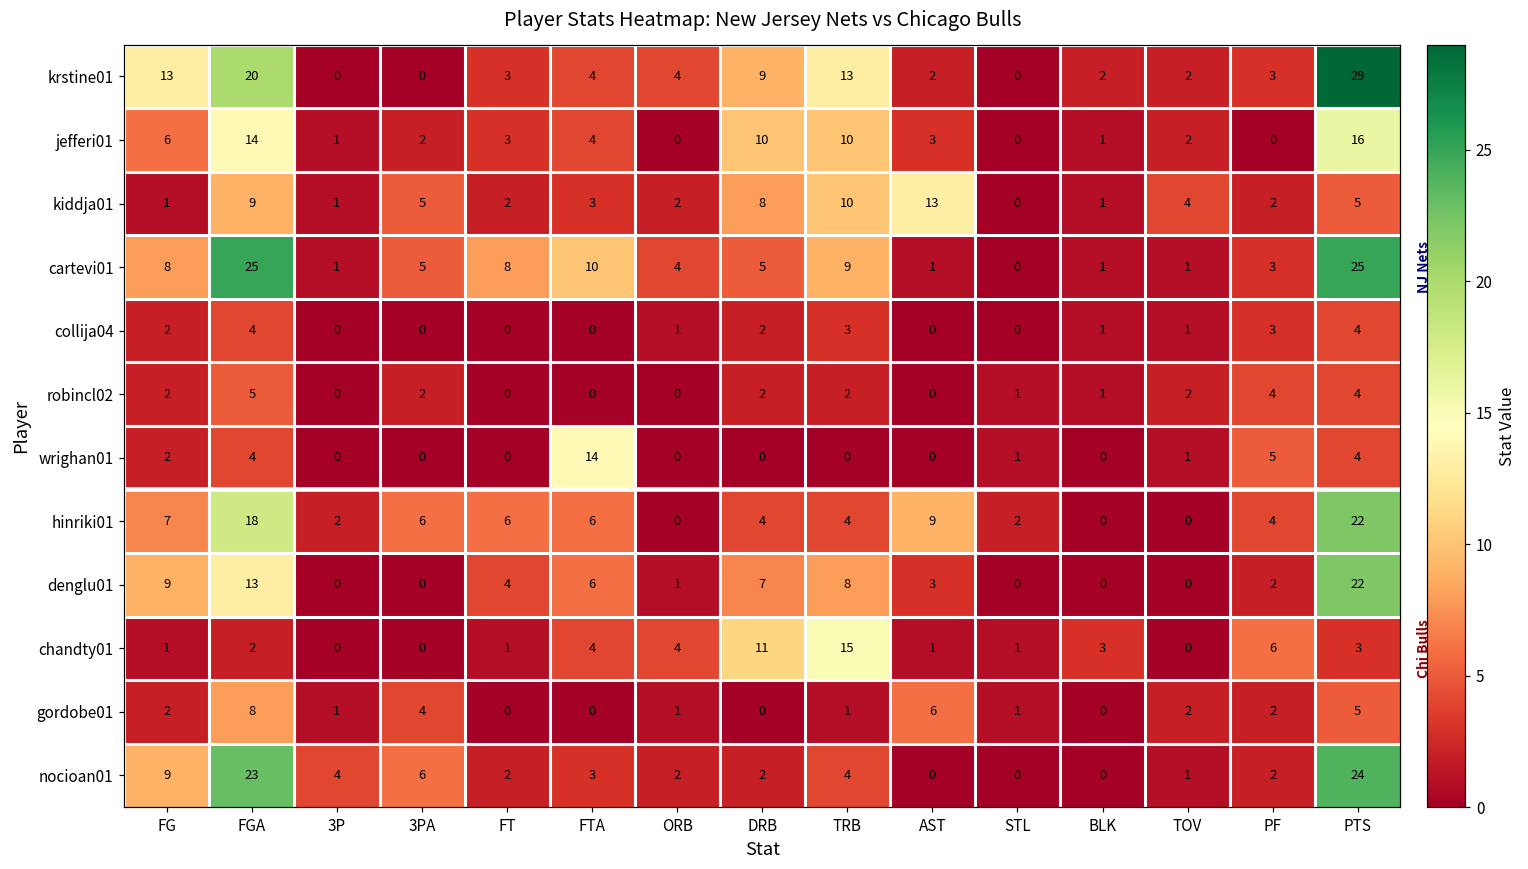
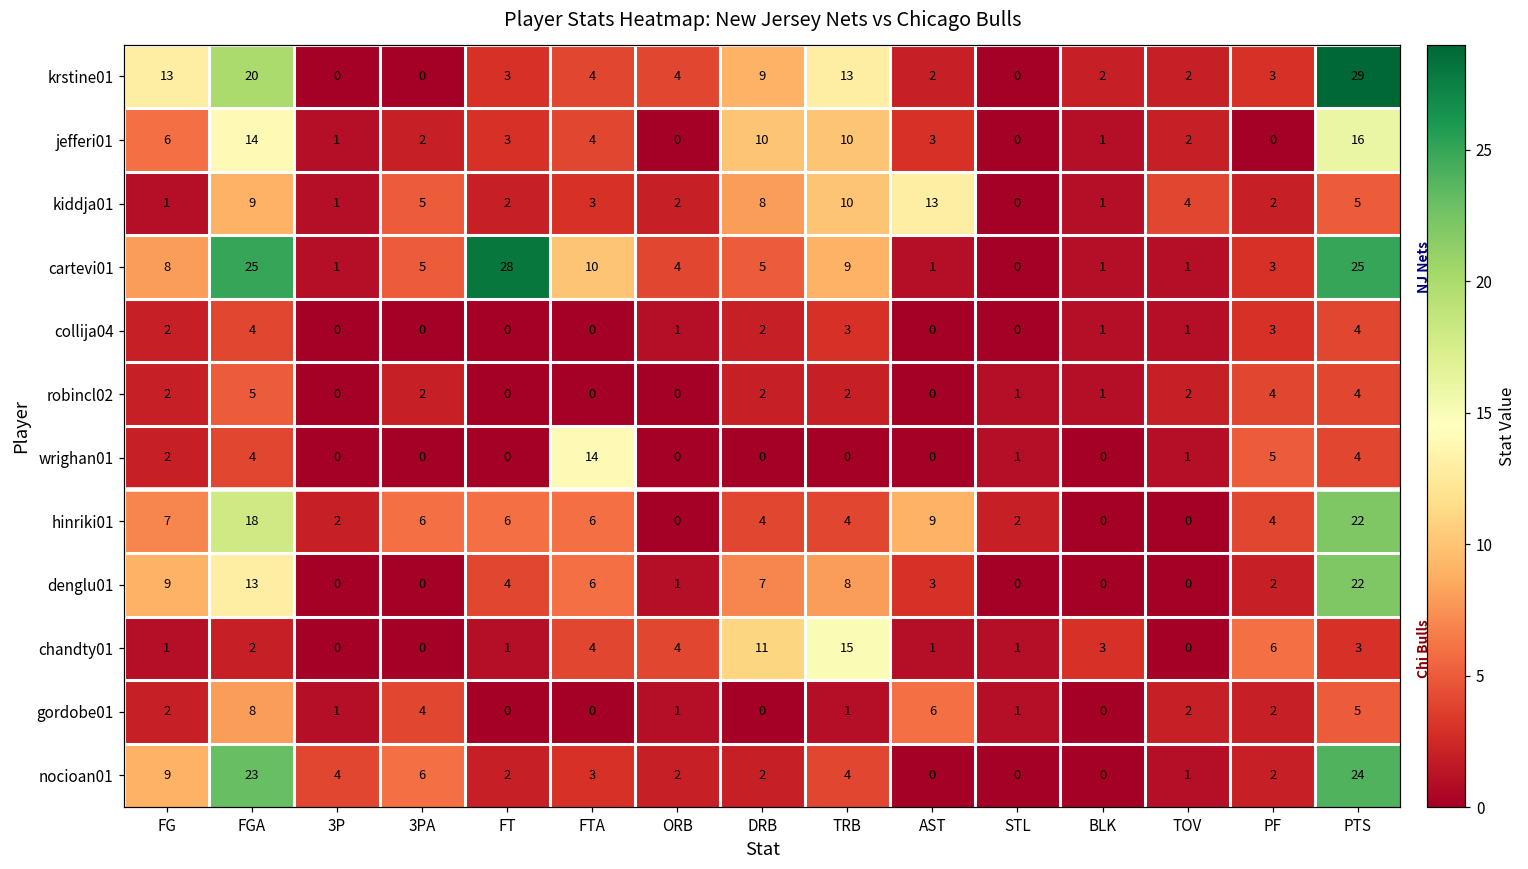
  {
    "krstine01": {
      "FG": 13,
      "FGA": 20,
      "3P": 0,
      "3PA": 0,
      "FT": 3,
      "FTA": 4,
      "ORB": 4,
      "DRB": 9,
      "TRB": 13,
      "AST": 2,
      "STL": 0,
      "BLK": 2,
      "TOV": 2,
      "PF": 3,
      "PTS": 29
    },
    "jefferi01": {
      "FG": 6,
      "FGA": 14,
      "3P": 1,
      "3PA": 2,
      "FT": 3,
      "FTA": 4,
      "ORB": 0,
      "DRB": 10,
      "TRB": 10,
      "AST": 3,
      "STL": 0,
      "BLK": 1,
      "TOV": 2,
      "PF": 0,
      "PTS": 16
    },
    "kiddja01": {
      "FG": 1,
      "FGA": 9,
      "3P": 1,
      "3PA": 5,
      "FT": 2,
      "FTA": 3,
      "ORB": 2,
      "DRB": 8,
      "TRB": 10,
      "AST": 13,
      "STL": 0,
      "BLK": 1,
      "TOV": 4,
      "PF": 2,
      "PTS": 5
    },
    "cartevi01": {
      "FG": 8,
      "FGA": 25,
      "3P": 1,
      "3PA": 5,
-     "FT": 8,
+     "FT": 28,
      "FTA": 10,
      "ORB": 4,
      "DRB": 5,
      "TRB": 9,
      "AST": 1,
      "STL": 0,
      "BLK": 1,
      "TOV": 1,
      "PF": 3,
      "PTS": 25
    },
    "collija04": {
      "FG": 2,
      "FGA": 4,
      "3P": 0,
      "3PA": 0,
      "FT": 0,
      "FTA": 0,
      "ORB": 1,
      "DRB": 2,
      "TRB": 3,
      "AST": 0,
      "STL": 0,
      "BLK": 1,
      "TOV": 1,
      "PF": 3,
      "PTS": 4
    },
    "robincl02": {
      "FG": 2,
      "FGA": 5,
      "3P": 0,
      "3PA": 2,
      "FT": 0,
      "FTA": 0,
      "ORB": 0,
      "DRB": 2,
      "TRB": 2,
      "AST": 0,
      "STL": 1,
      "BLK": 1,
      "TOV": 2,
      "PF": 4,
      "PTS": 4
    },
    "wrighan01": {
      "FG": 2,
      "FGA": 4,
      "3P": 0,
      "3PA": 0,
      "FT": 0,
      "FTA": 14,
      "ORB": 0,
      "DRB": 0,
      "TRB": 0,
      "AST": 0,
      "STL": 1,
      "BLK": 0,
      "TOV": 1,
      "PF": 5,
      "PTS": 4
    },
    "hinriki01": {
      "FG": 7,
      "FGA": 18,
      "3P": 2,
      "3PA": 6,
      "FT": 6,
      "FTA": 6,
      "ORB": 0,
      "DRB": 4,
      "TRB": 4,
      "AST": 9,
      "STL": 2,
      "BLK": 0,
      "TOV": 0,
      "PF": 4,
      "PTS": 22
    },
    "denglu01": {
      "FG": 9,
      "FGA": 13,
      "3P": 0,
      "3PA": 0,
      "FT": 4,
      "FTA": 6,
      "ORB": 1,
      "DRB": 7,
      "TRB": 8,
      "AST": 3,
      "STL": 0,
      "BLK": 0,
      "TOV": 0,
      "PF": 2,
      "PTS": 22
    },
    "chandty01": {
      "FG": 1,
      "FGA": 2,
      "3P": 0,
      "3PA": 0,
      "FT": 1,
      "FTA": 4,
      "ORB": 4,
      "DRB": 11,
      "TRB": 15,
      "AST": 1,
      "STL": 1,
      "BLK": 3,
      "TOV": 0,
      "PF": 6,
      "PTS": 3
    },
    "gordobe01": {
      "FG": 2,
      "FGA": 8,
      "3P": 1,
      "3PA": 4,
      "FT": 0,
      "FTA": 0,
      "ORB": 1,
      "DRB": 0,
      "TRB": 1,
      "AST": 6,
      "STL": 1,
      "BLK": 0,
      "TOV": 2,
      "PF": 2,
      "PTS": 5
    },
    "nocioan01": {
      "FG": 9,
      "FGA": 23,
      "3P": 4,
      "3PA": 6,
      "FT": 2,
      "FTA": 3,
      "ORB": 2,
      "DRB": 2,
      "TRB": 4,
      "AST": 0,
      "STL": 0,
      "BLK": 0,
      "TOV": 1,
      "PF": 2,
      "PTS": 24
    }
  }
